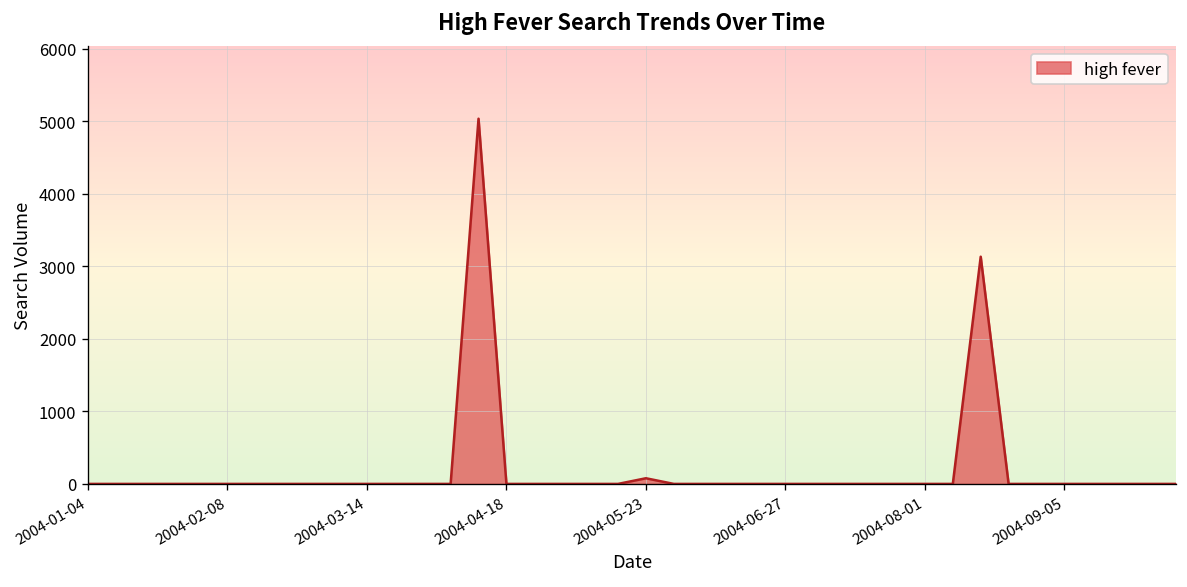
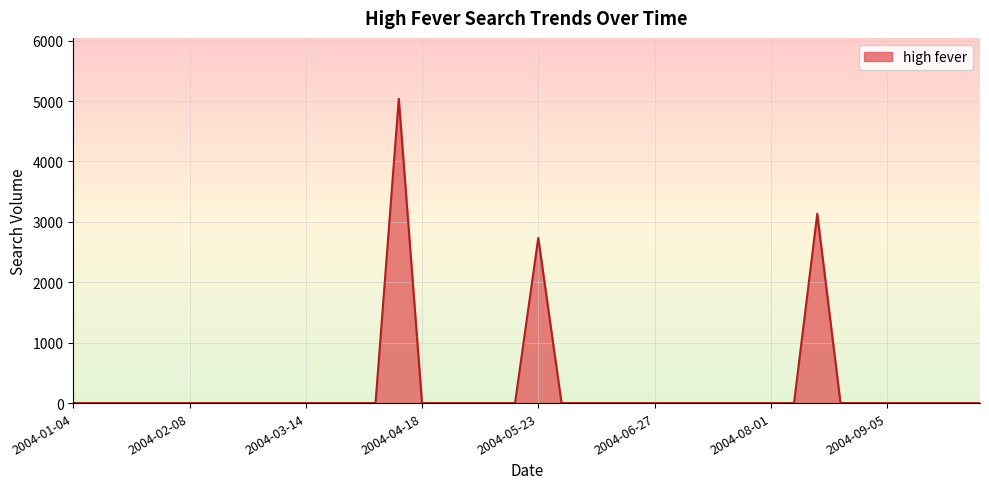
  {
    "2004-01-04": 0,
    "2004-02-08": 0,
    "2004-03-14": 0,
    "2004-04-18": 0,
-   "2004-05-23": 100,
+   "2004-05-23": 2700,
    "2004-06-27": 0,
    "2004-08-01": 0,
    "2004-09-05": 0
  }
